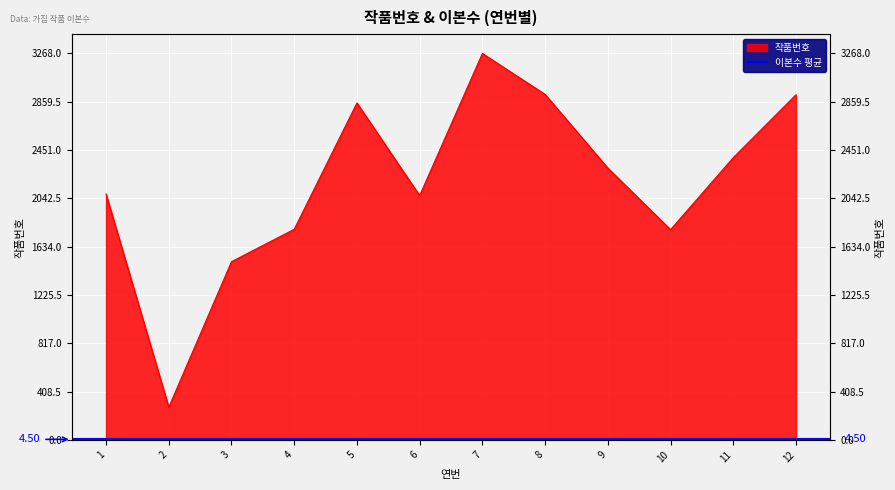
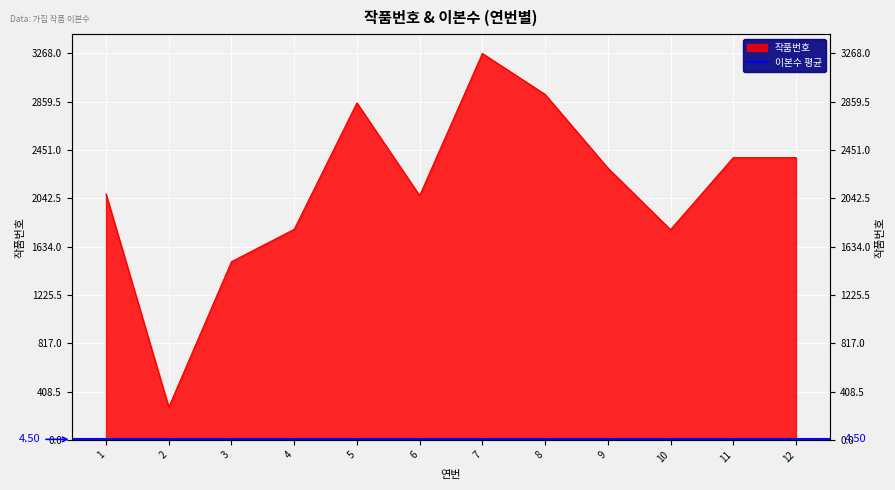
  {
    "1": 2080,
    "2": 280,
    "3": 1510,
    "4": 1780,
    "5": 2850,
    "6": 2070,
    "7": 3270,
    "8": 2920,
    "9": 2300,
    "10": 1780,
    "11": 2390,
-   "12": 2920
+   "12": 2390
  }
